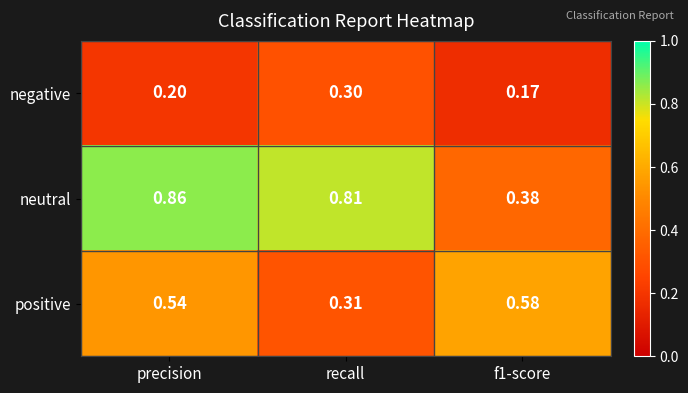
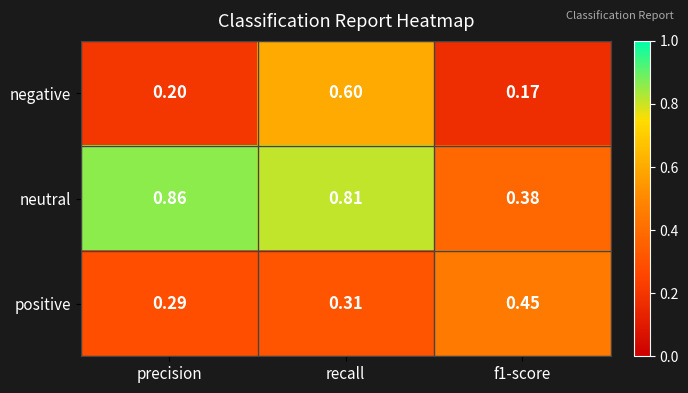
  {
    "negative": {
      "precision": 0.20,
-     "recall": 0.30,
+     "recall": 0.60,
      "f1-score": 0.17
    },
    "neutral": {
      "precision": 0.86,
      "recall": 0.81,
      "f1-score": 0.38
    },
    "positive": {
-     "precision": 0.54,
+     "precision": 0.29,
      "recall": 0.31,
-     "f1-score": 0.58
+     "f1-score": 0.45
    }
  }
